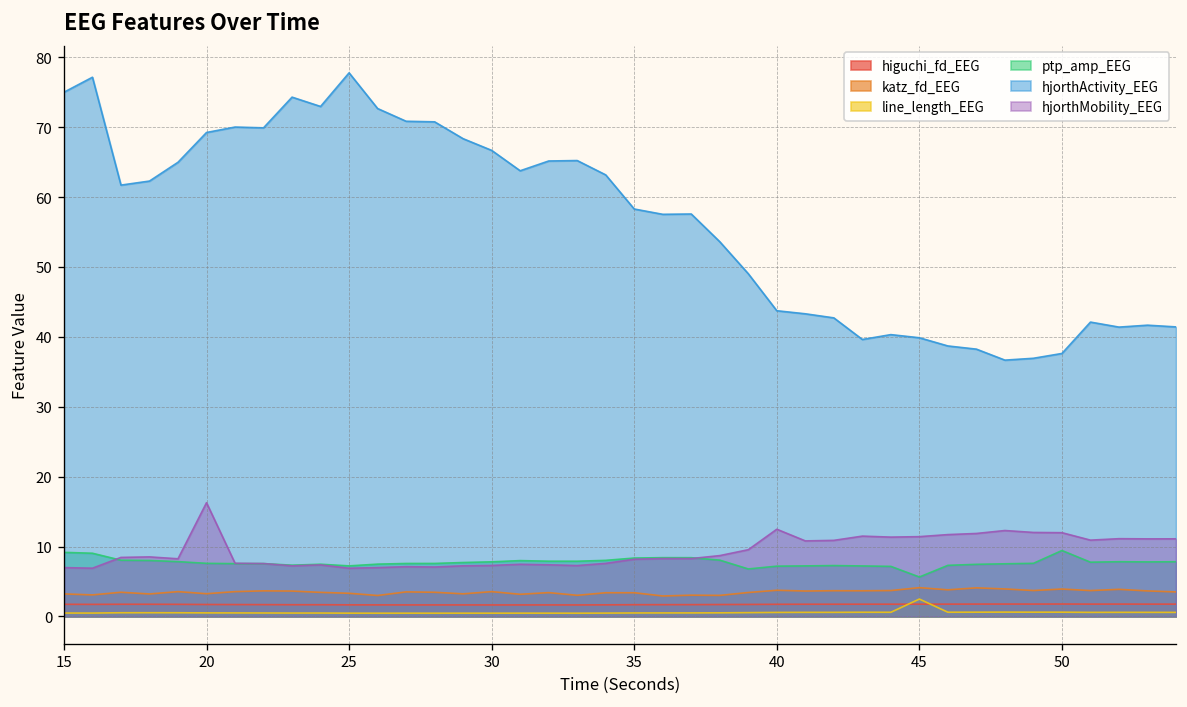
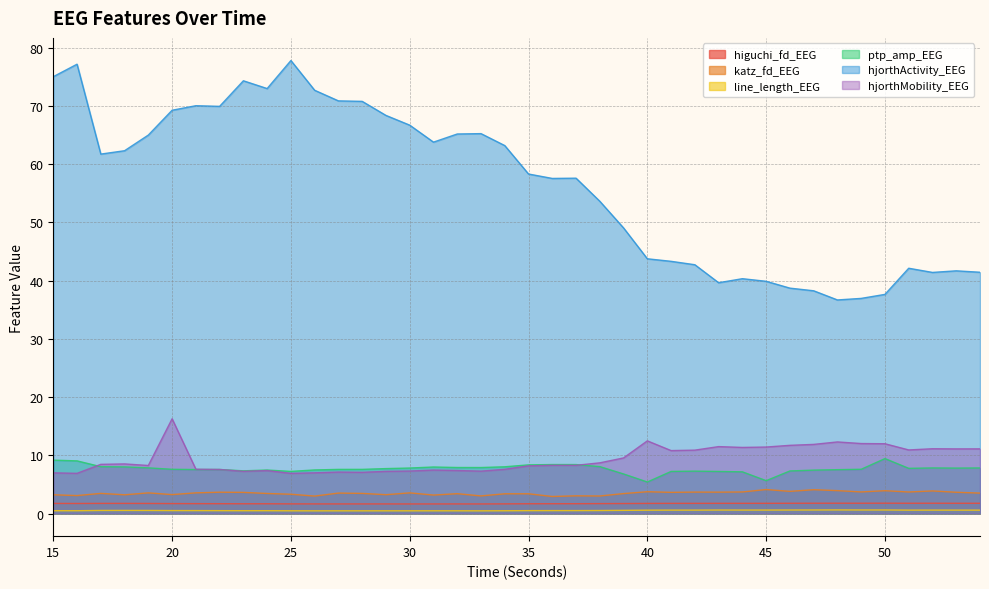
  {
    "line_length_EEG": {
      "15": 0,
      "20": 1,
      "25": 0,
      "30": 0,
      "35": 0,
      "40": 1,
-     "45": 2,
+     "45": 1,
      "50": 1
    },
    "ptp_amp_EEG": {
      "15": 9,
      "20": 8,
      "30": 8,
-     "40": 7,
+     "40": 5,
      "45": 6,
      "50": 9
    },
    "hjorthActivity_EEG": {
      "15": 75,
      "20": 69,
      "25": 78,
      "30": 67,
      "35": 58,
      "40": 44,
      "45": 40,
      "50": 38
    },
    "hjorthMobility_EEG": {
      "15": 7,
      "20": 16,
      "30": 7,
      "40": 12,
      "45": 11,
      "50": 12
    }
  }
